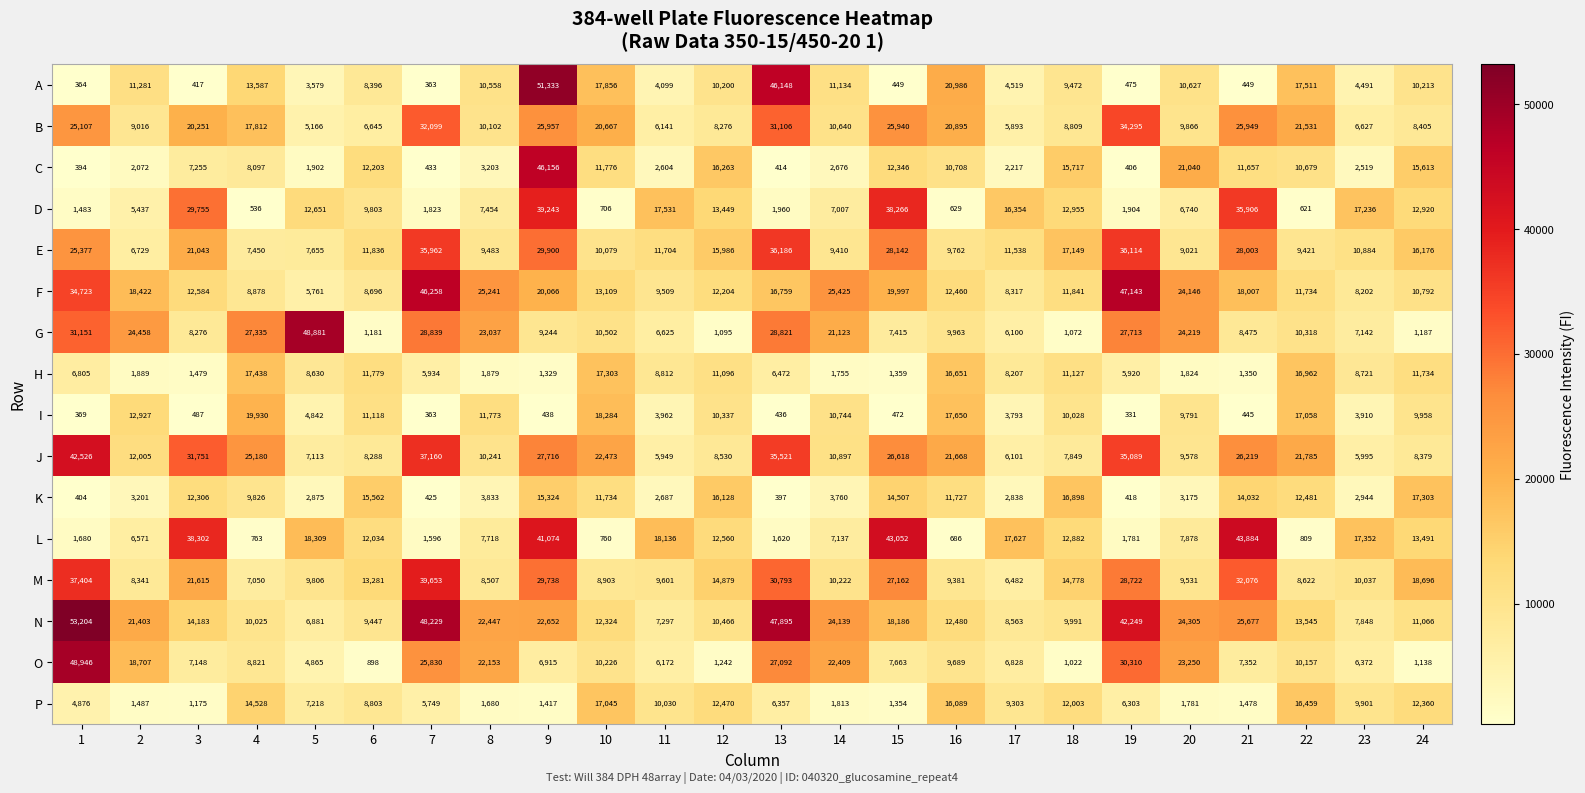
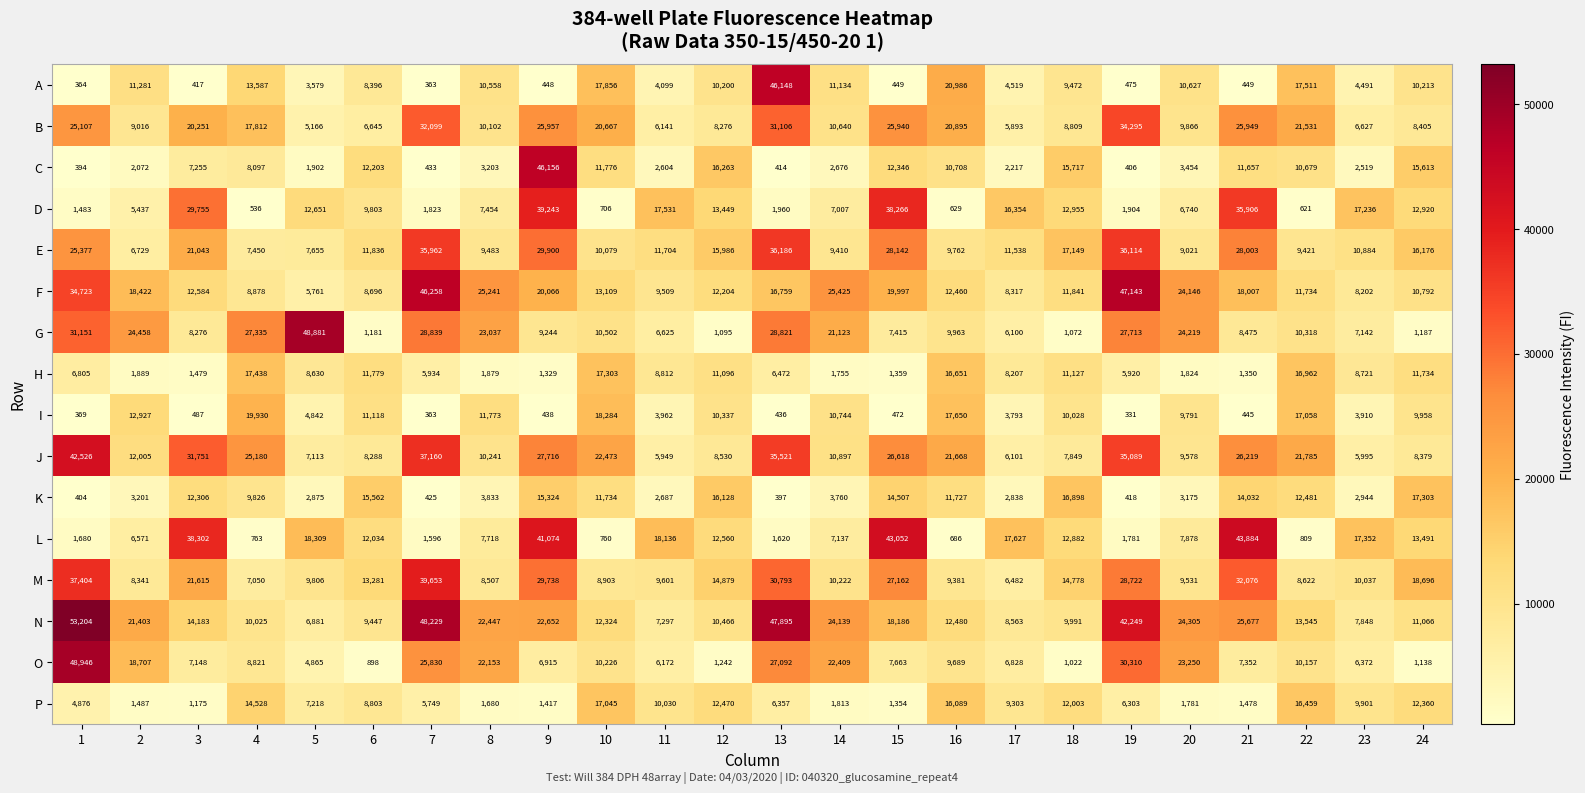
  {
    "A": {
      "1": "364",
      "2": "11,281",
      "3": "417",
      "4": "13,587",
      "5": "3,579",
      "6": "8,396",
      "7": "363",
      "8": "10,558",
-     "9": "51,333",
+     "9": "448",
      "10": "17,856",
      "11": "4,099",
      "12": "10,200",
      "13": "46,148",
      "14": "11,134",
      "15": "449",
      "16": "20,986",
      "17": "4,519",
      "18": "9,472",
      "19": "475",
      "20": "10,627",
      "21": "449",
      "22": "17,511",
      "23": "4,491",
      "24": "10,213"
    },
    "C": {
      "1": "394",
      "2": "2,072",
      "3": "7,255",
      "4": "8,097",
      "5": "1,902",
      "6": "12,203",
      "7": "433",
      "8": "3,203",
      "9": "46,156",
      "10": "11,776",
      "11": "2,604",
      "12": "16,263",
      "13": "414",
      "14": "2,676",
      "15": "12,346",
      "16": "10,708",
      "17": "2,217",
      "18": "15,717",
      "19": "406",
-     "20": "21,040",
+     "20": "3,454",
      "21": "11,657",
      "22": "10,679",
      "23": "2,519",
      "24": "15,613"
    }
  }
